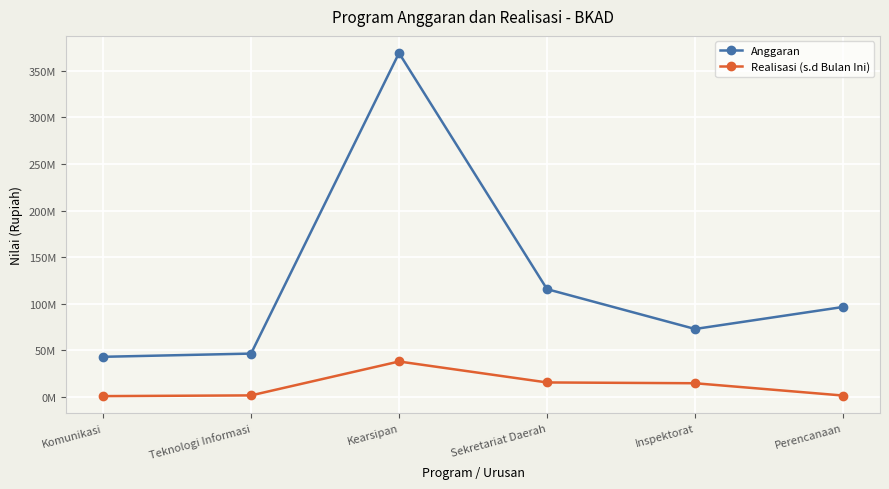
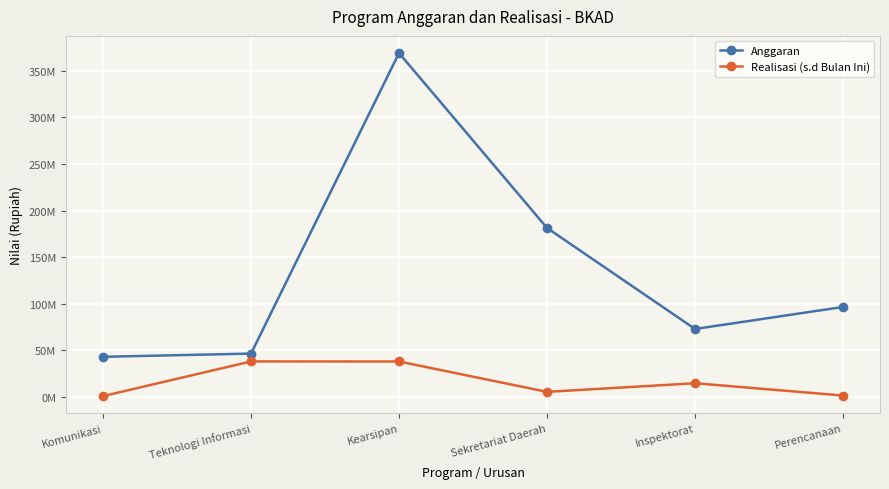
  {
    "Anggaran": {
      "Komunikasi": 40000000,
      "Teknologi Informasi": 50000000,
      "Kearsipan": 370000000,
-     "Sekretariat Daerah": 120000000,
+     "Sekretariat Daerah": 180000000,
      "Inspektorat": 70000000,
      "Perencanaan": 100000000
    },
    "Realisasi (s.d Bulan Ini)": {
      "Komunikasi": 0,
-     "Teknologi Informasi": 0,
+     "Teknologi Informasi": 40000000,
      "Kearsipan": 40000000,
-     "Sekretariat Daerah": 20000000,
+     "Sekretariat Daerah": 10000000,
      "Inspektorat": 10000000,
      "Perencanaan": 0
    }
  }
